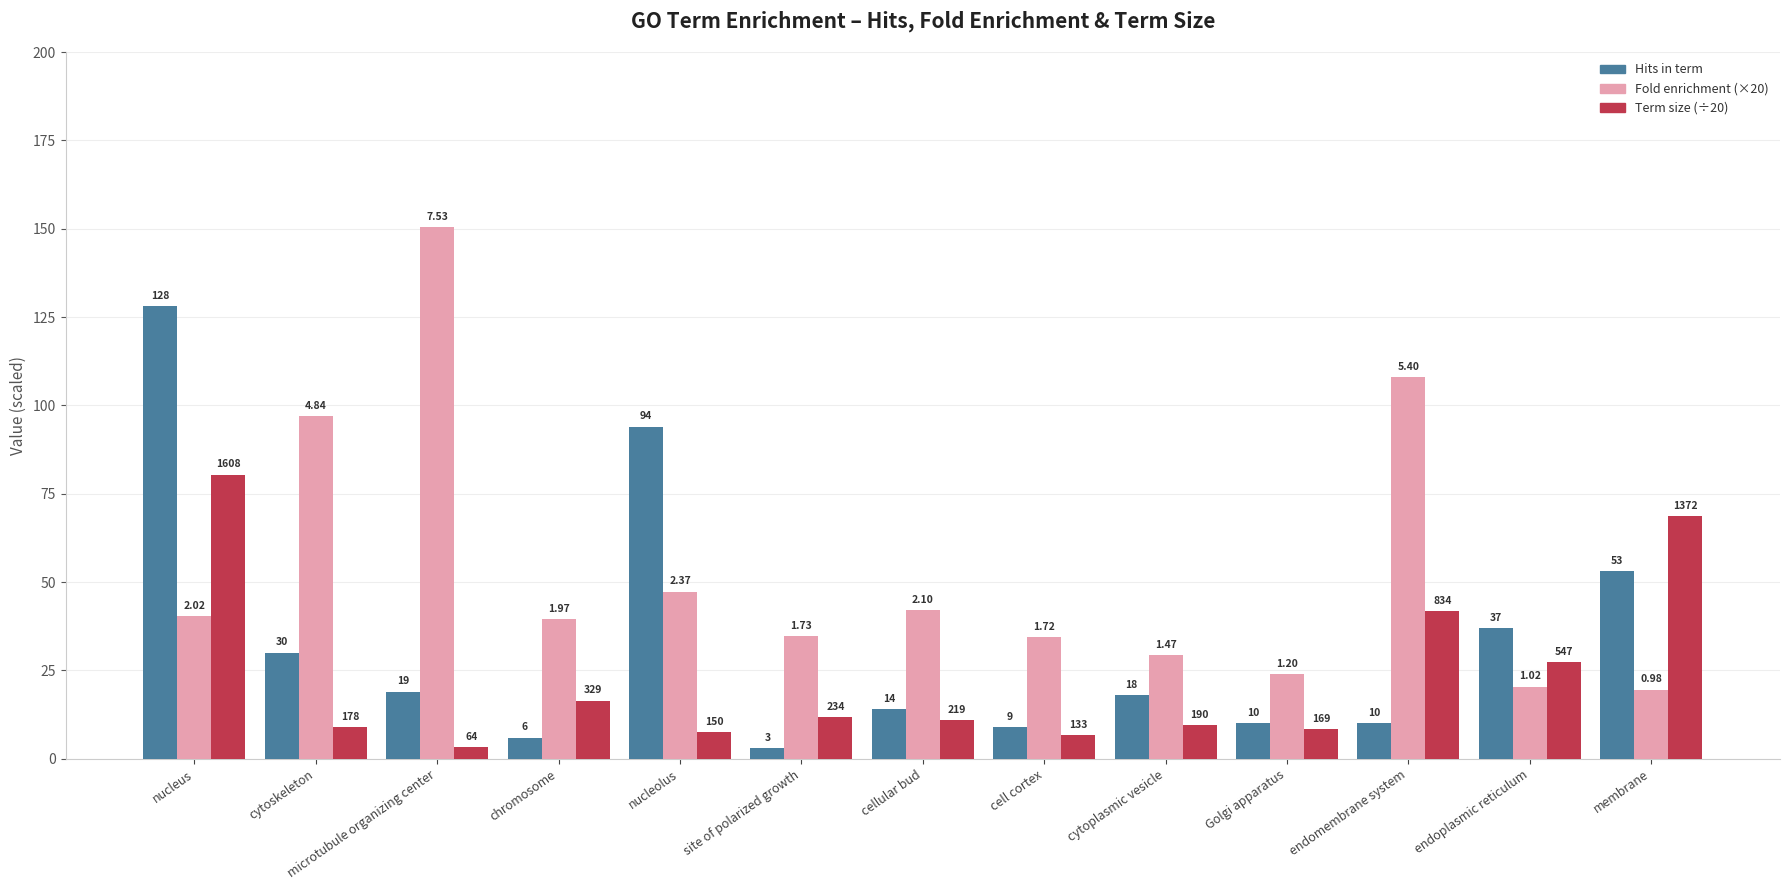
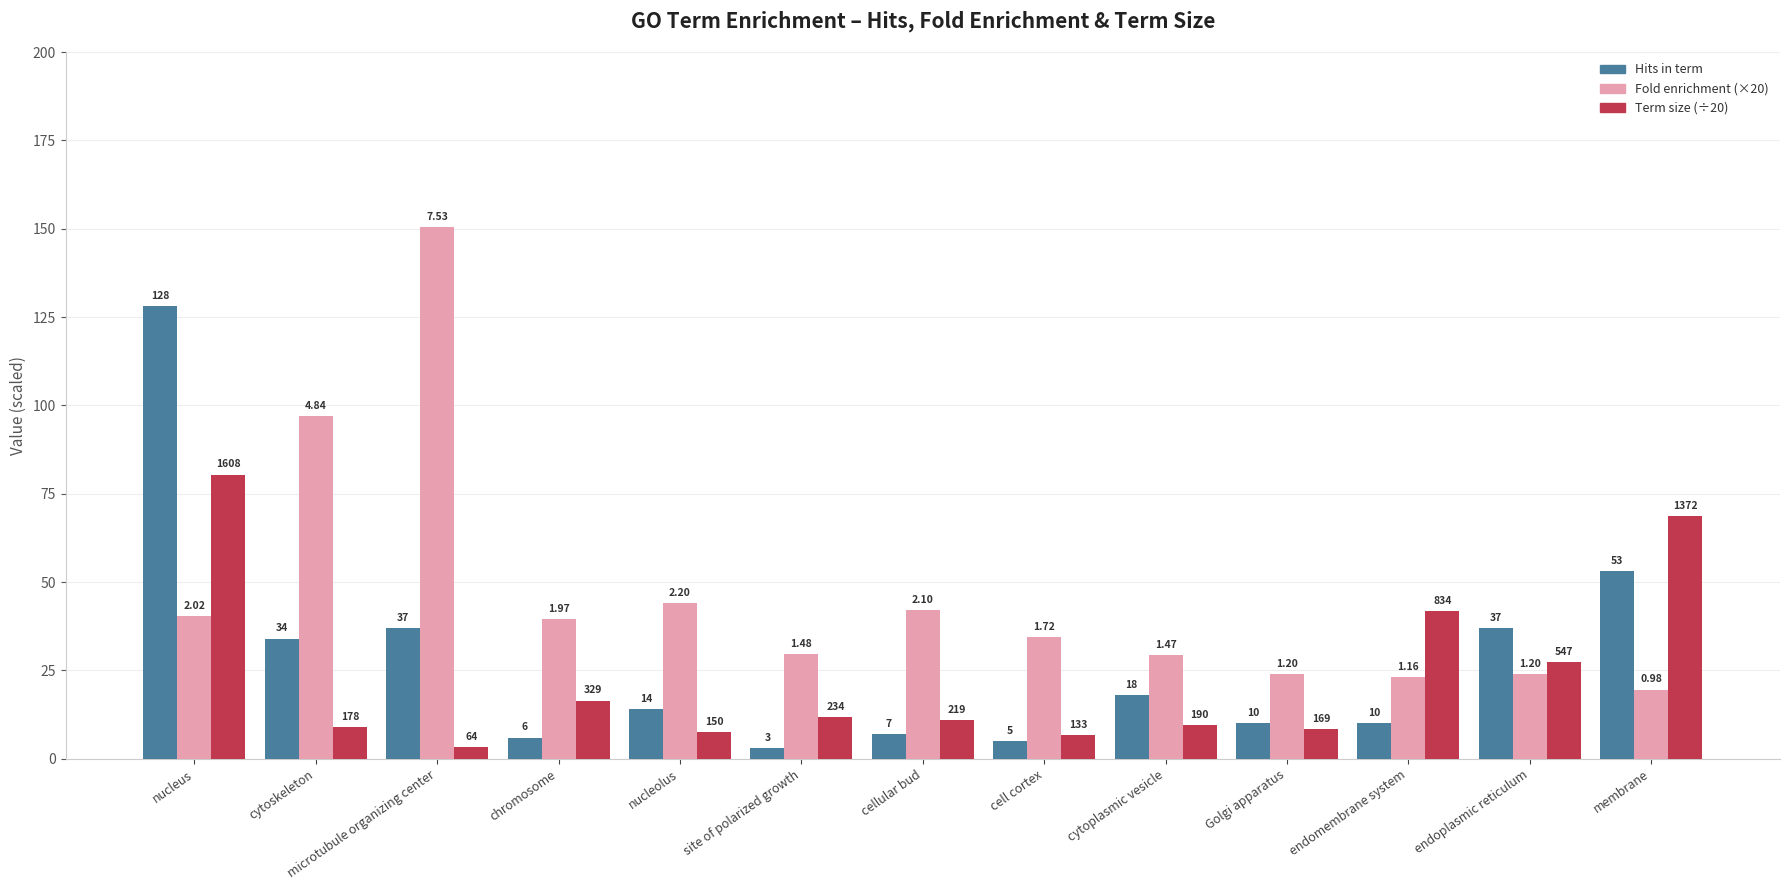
  {
    "Hits in term": {
      "nucleus": 128,
-     "cytoskeleton": 30,
-     "microtubule organizing center": 19,
+     "cytoskeleton": 34,
+     "microtubule organizing center": 37,
      "chromosome": 6,
-     "nucleolus": 94,
+     "nucleolus": 14,
      "site of polarized growth": 3,
-     "cellular bud": 14,
-     "cell cortex": 9,
+     "cellular bud": 7,
+     "cell cortex": 5,
      "cytoplasmic vesicle": 18,
      "Golgi apparatus": 10,
      "endomembrane system": 10,
      "endoplasmic reticulum": 37,
      "membrane": 53
    },
    "Fold enrichment (×20)": {
-     "nucleolus": 2.37,
-     "site of polarized growth": 1.73,
-     "endomembrane system": 5.40,
-     "endoplasmic reticulum": 1.02
+     "nucleolus": 2.20,
+     "site of polarized growth": 1.48,
+     "endomembrane system": 1.16,
+     "endoplasmic reticulum": 1.20
    }
  }
